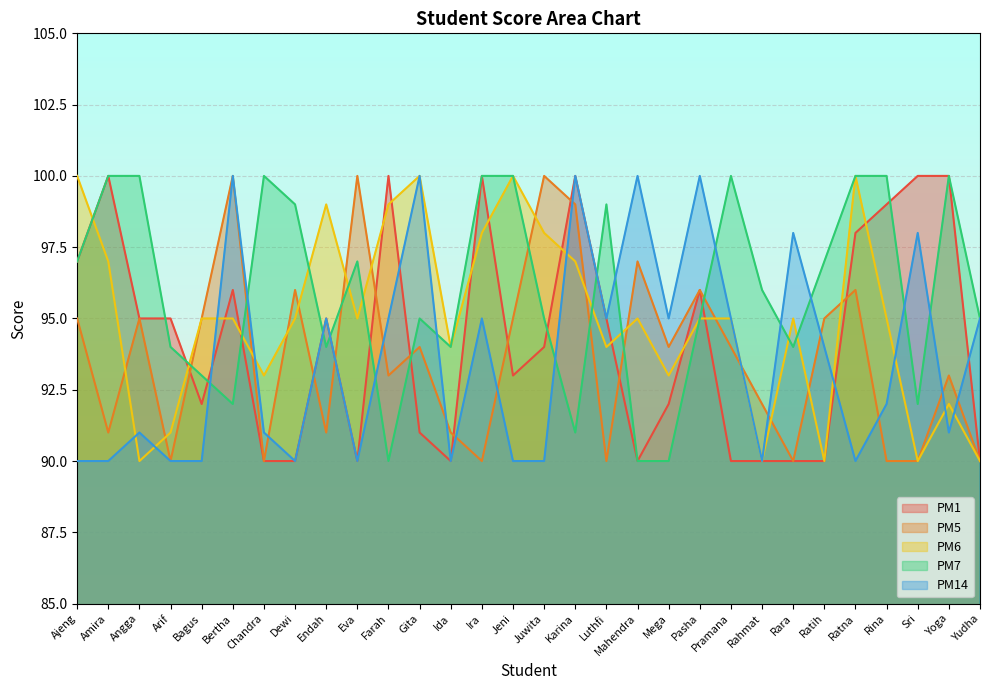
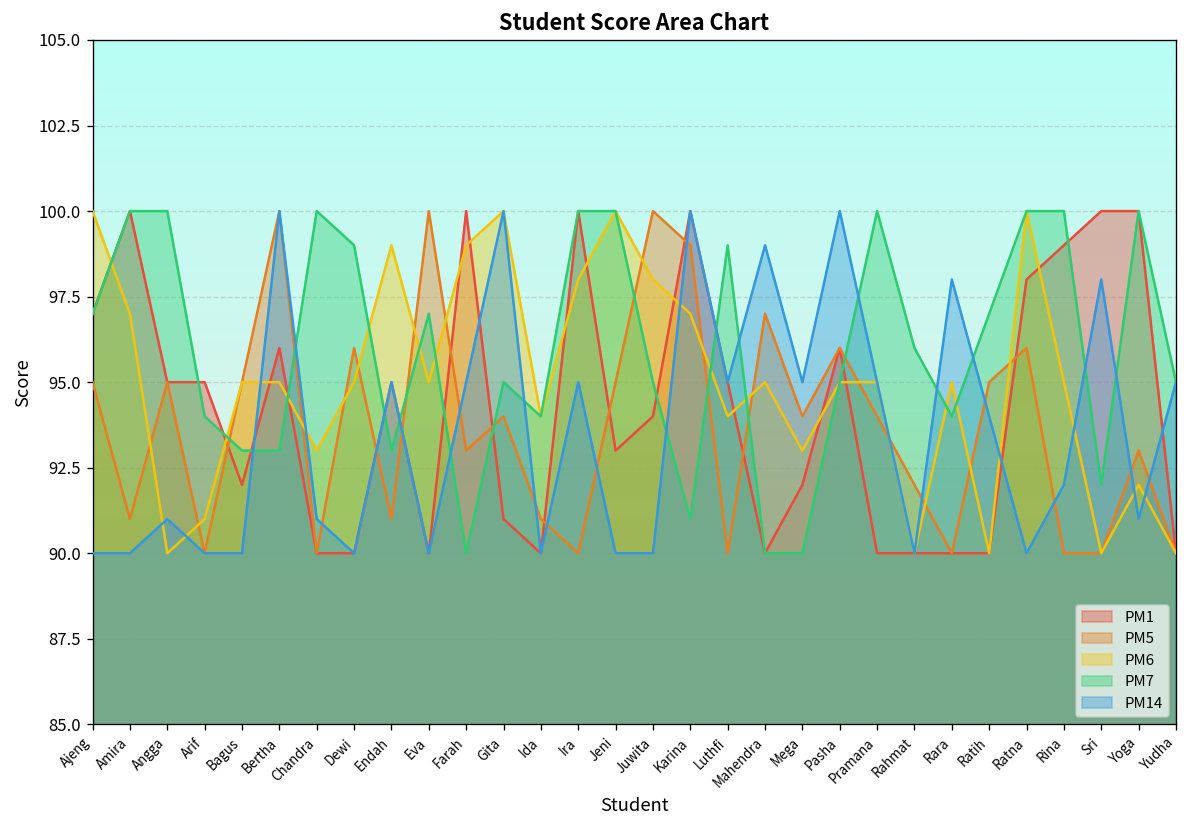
  {
    "PM7": {
      "Angga": 100,
      "Arif": 94,
      "Bagus": 93,
-     "Bertha": 92,
+     "Bertha": 93,
      "Chandra": 100,
      "Dewi": 99,
-     "Endah": 94,
+     "Endah": 93,
      "Eva": 97,
      "Farah": 90,
      "Gita": 95,
      "Juwita": 95,
      "Karina": 91,
      "Luthfi": 99,
      "Mega": 90,
      "Pramana": 100,
      "Rahmat": 96,
      "Rara": 94,
      "Ratih": 97,
      "Rina": 100,
      "Sri": 92
    },
    "PM14": {
      "Ajeng": 90,
      "Amira": 90,
      "Angga": 91,
      "Bagus": 90,
      "Chandra": 91,
      "Farah": 95,
      "Ira": 95,
      "Jeni": 90,
      "Juwita": 90,
-     "Mahendra": 100,
+     "Mahendra": 99,
      "Mega": 95,
      "Pasha": 100,
      "Rara": 98,
      "Ratih": 94,
      "Ratna": 90,
      "Rina": 92,
      "Sri": 98,
      "Yoga": 91
    }
  }
